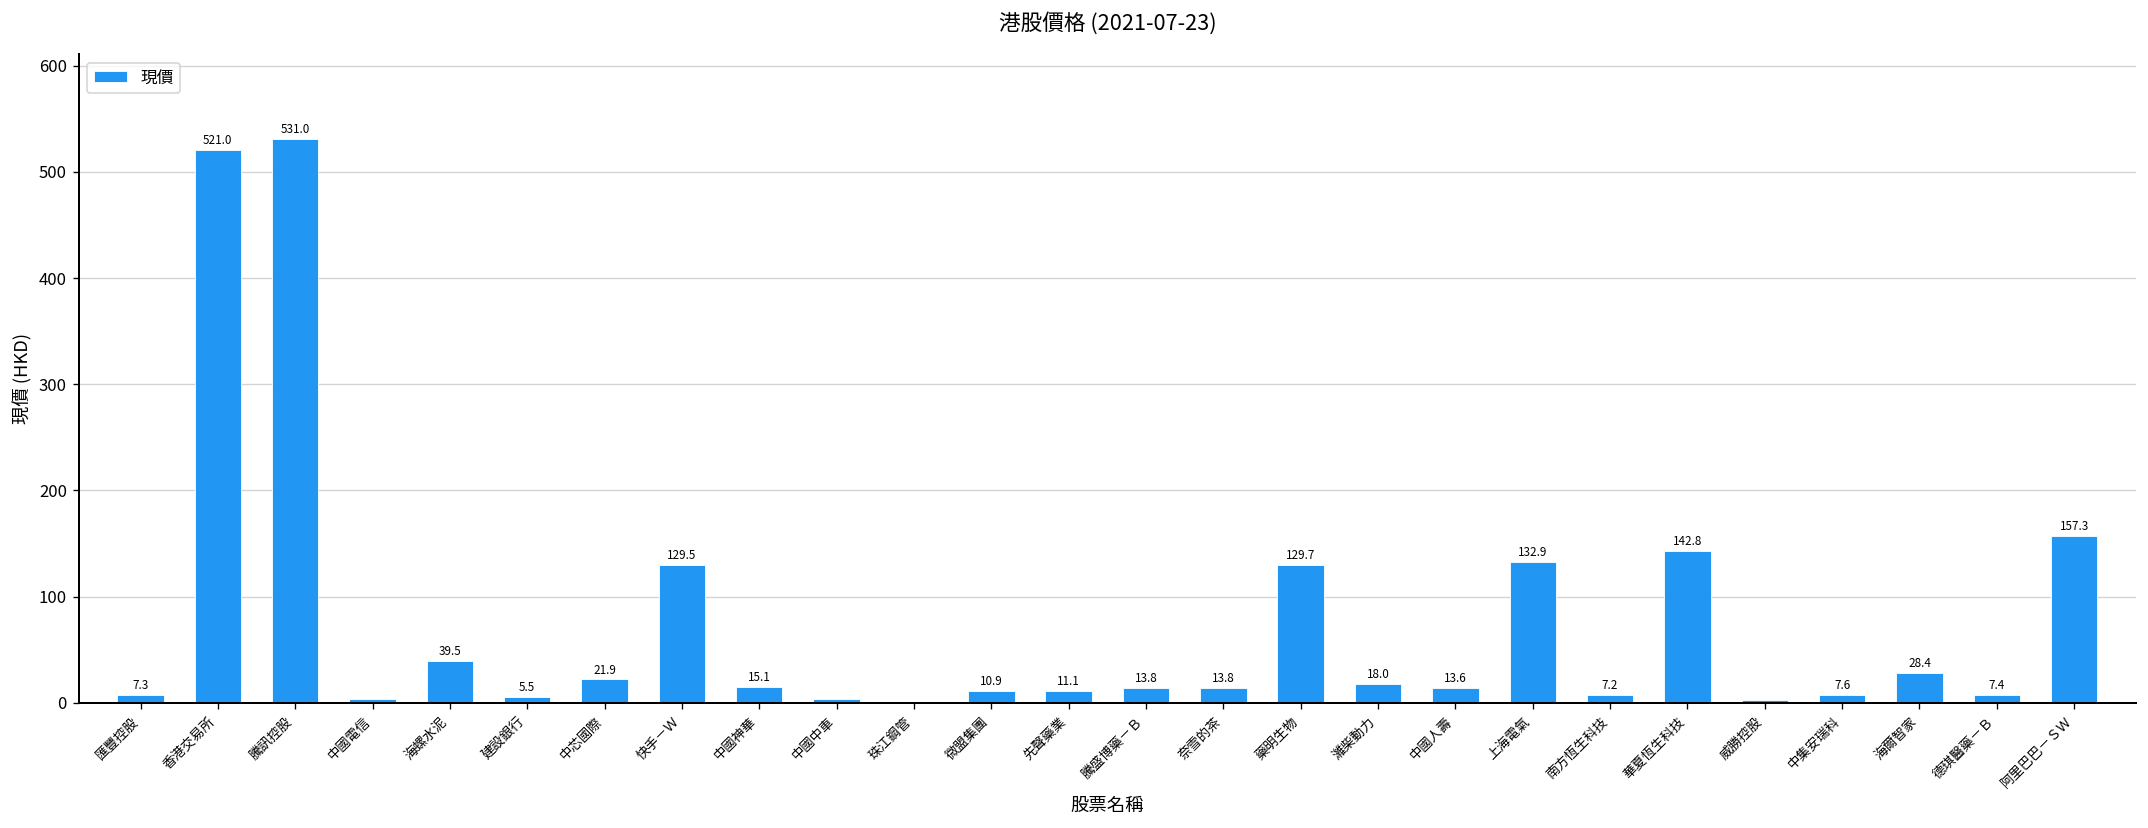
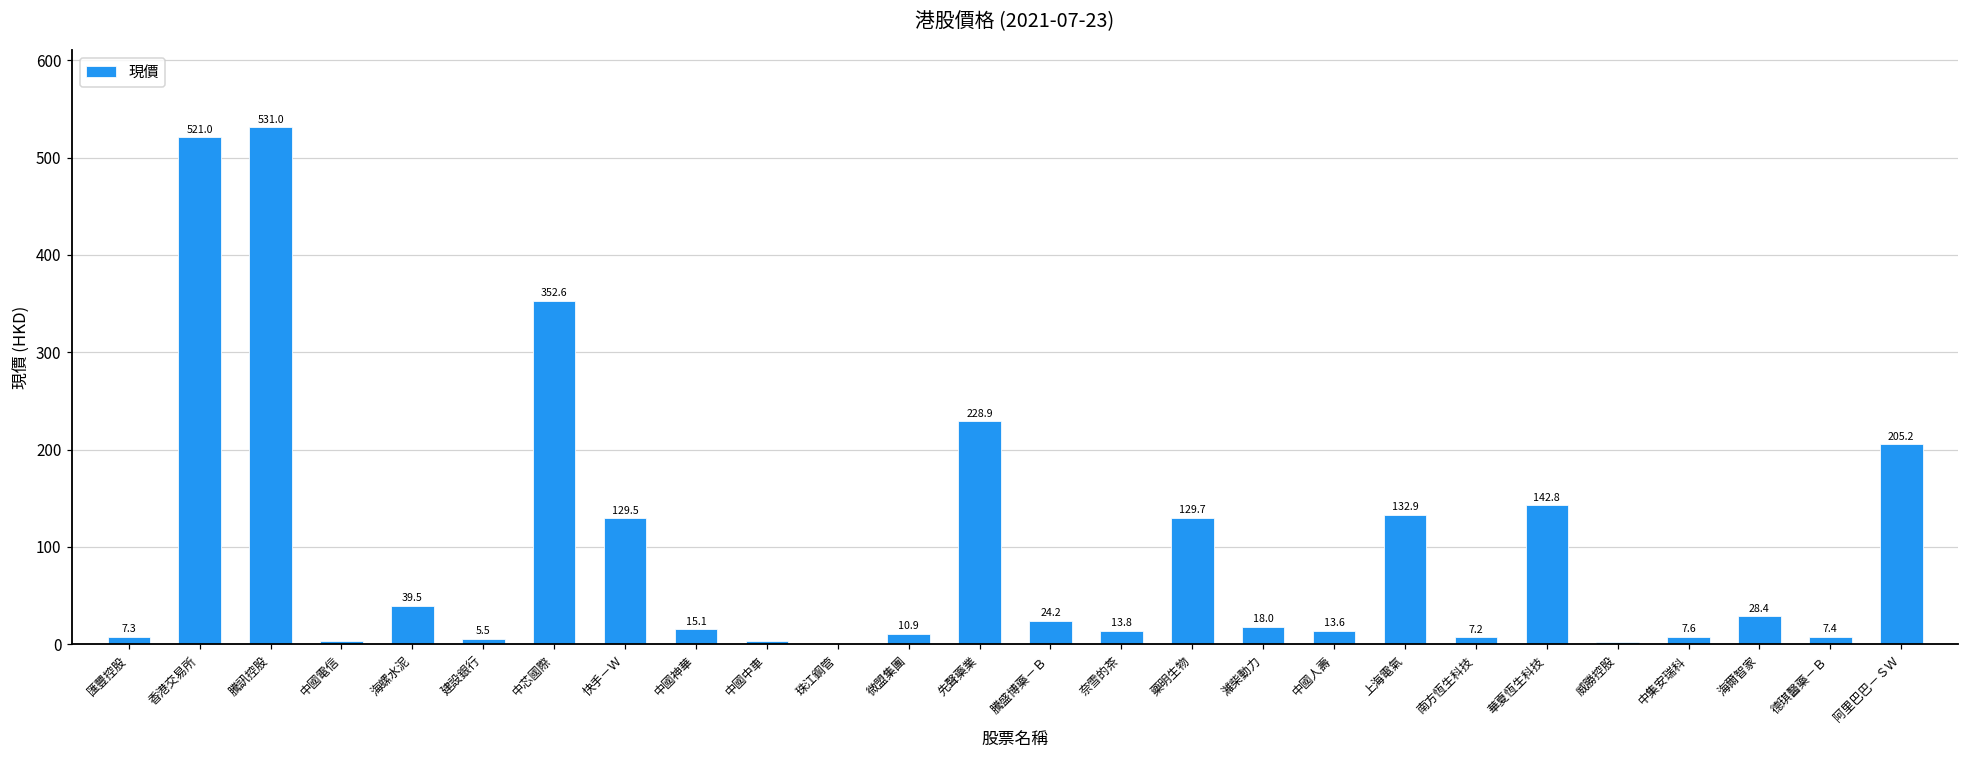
  {
    "匯豐控股": 7.3,
    "香港交易所": 521.0,
    "騰訊控股": 531.0,
    "海螺水泥": 39.5,
    "建設銀行": 5.5,
-   "中芯國際": 21.9,
+   "中芯國際": 352.6,
    "快手－Ｗ": 129.5,
    "中國神華": 15.1,
    "微盟集團": 10.9,
-   "先聲藥業": 11.1,
-   "騰盛博藥－Ｂ": 13.8,
+   "先聲藥業": 228.9,
+   "騰盛博藥－Ｂ": 24.2,
    "奈雪的茶": 13.8,
    "藥明生物": 129.7,
    "濰柴動力": 18.0,
    "中國人壽": 13.6,
    "上海電氣": 132.9,
    "南方恆生科技": 7.2,
    "華夏恆生科技": 142.8,
    "中集安瑞科": 7.6,
    "海爾智家": 28.4,
    "德琪醫藥－Ｂ": 7.4,
-   "阿里巴巴－ＳＷ": 157.3
+   "阿里巴巴－ＳＷ": 205.2
  }
